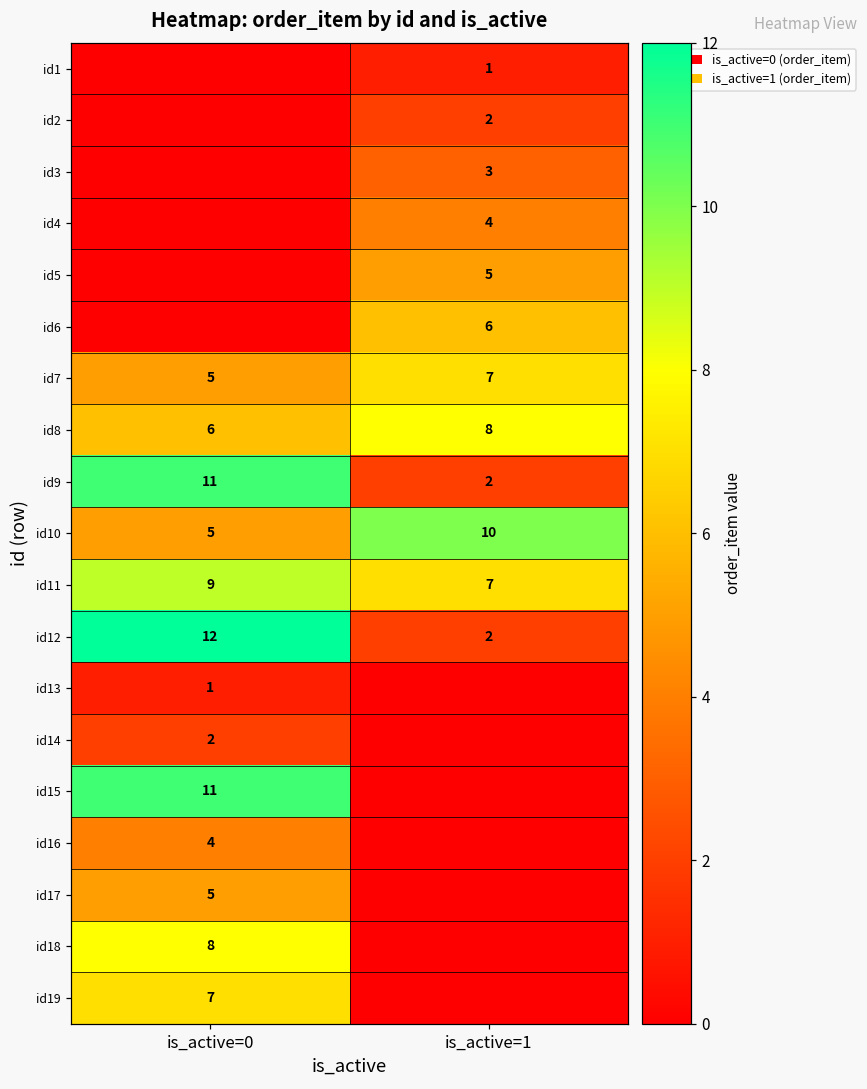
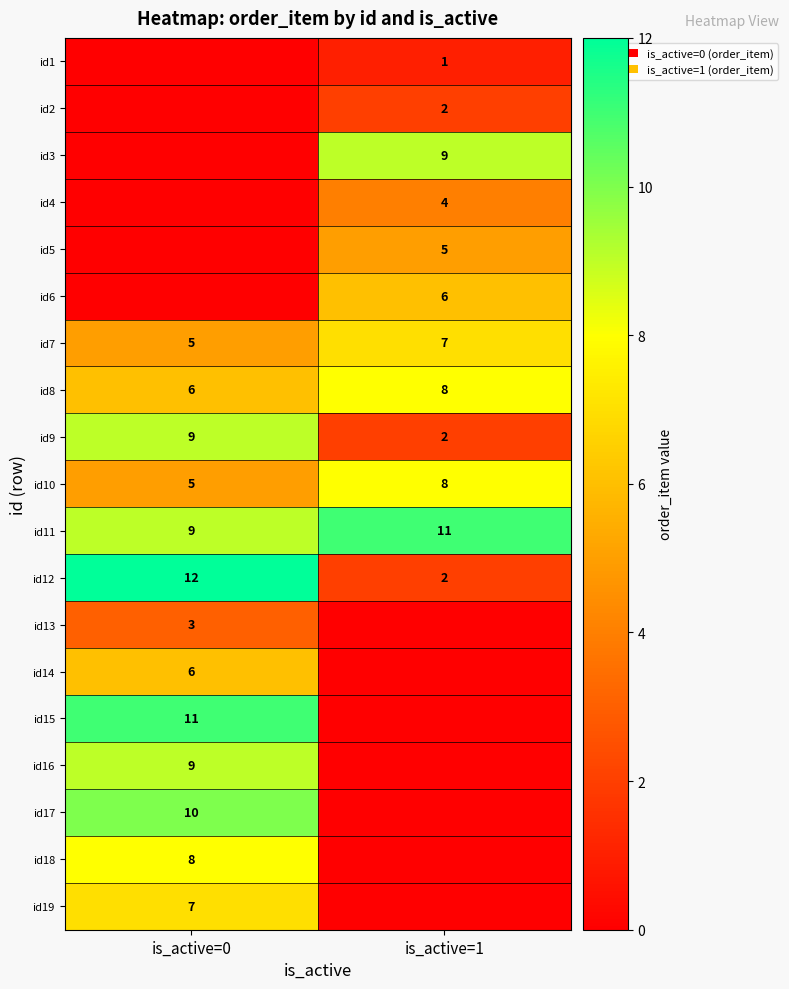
  {
    "id1": {
      "is_active=1": 1
    },
    "id2": {
      "is_active=1": 2
    },
    "id3": {
-     "is_active=1": 3
+     "is_active=1": 9
    },
    "id4": {
      "is_active=1": 4
    },
    "id5": {
      "is_active=1": 5
    },
    "id6": {
      "is_active=1": 6
    },
    "id7": {
      "is_active=0": 5,
      "is_active=1": 7
    },
    "id8": {
      "is_active=0": 6,
      "is_active=1": 8
    },
    "id9": {
-     "is_active=0": 11,
+     "is_active=0": 9,
      "is_active=1": 2
    },
    "id10": {
      "is_active=0": 5,
-     "is_active=1": 10
+     "is_active=1": 8
    },
    "id11": {
      "is_active=0": 9,
-     "is_active=1": 7
+     "is_active=1": 11
    },
    "id12": {
      "is_active=0": 12,
      "is_active=1": 2
    },
    "id13": {
-     "is_active=0": 1
+     "is_active=0": 3
    },
    "id14": {
-     "is_active=0": 2
+     "is_active=0": 6
    },
    "id15": {
      "is_active=0": 11
    },
    "id16": {
-     "is_active=0": 4
+     "is_active=0": 9
    },
    "id17": {
-     "is_active=0": 5
+     "is_active=0": 10
    },
    "id18": {
      "is_active=0": 8
    },
    "id19": {
      "is_active=0": 7
    }
  }
